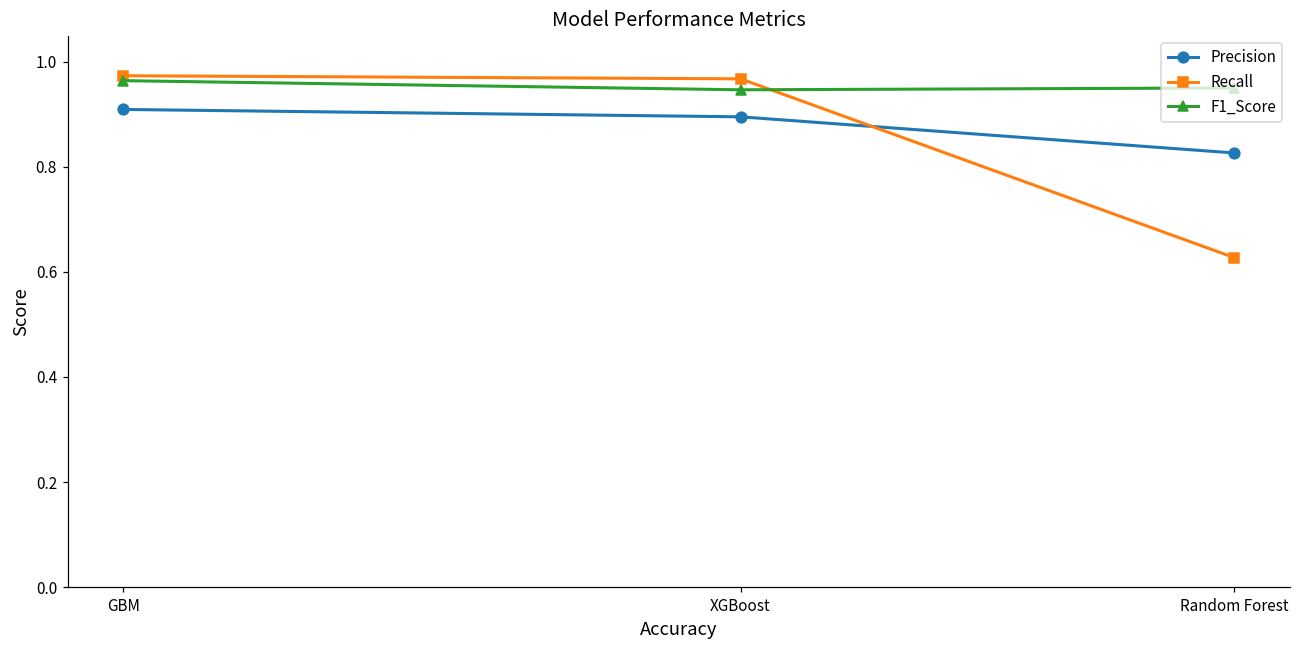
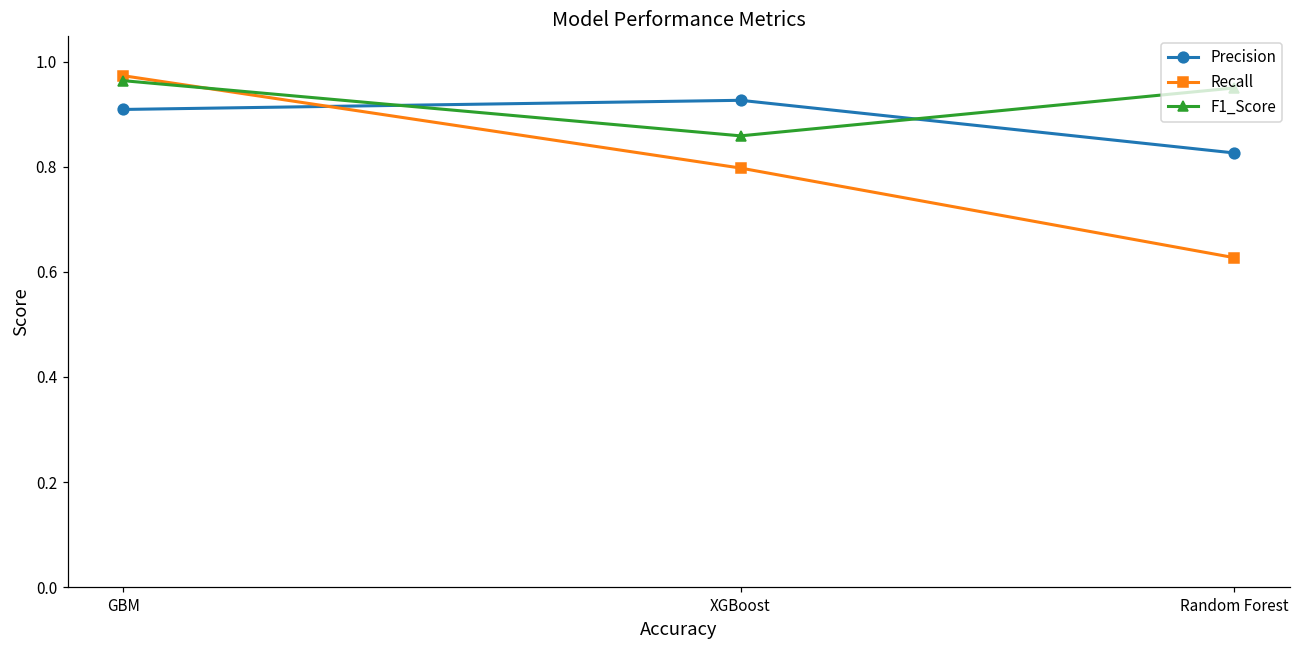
  {
    "Precision": {
      "GBM": 0.91,
-     "XGBoost": 0.90,
+     "XGBoost": 0.93,
      "Random Forest": 0.83
    },
    "Recall": {
      "GBM": 0.97,
-     "XGBoost": 0.97,
+     "XGBoost": 0.80,
      "Random Forest": 0.63
    },
    "F1_Score": {
      "GBM": 0.96,
-     "XGBoost": 0.95
+     "XGBoost": 0.86
    }
  }
